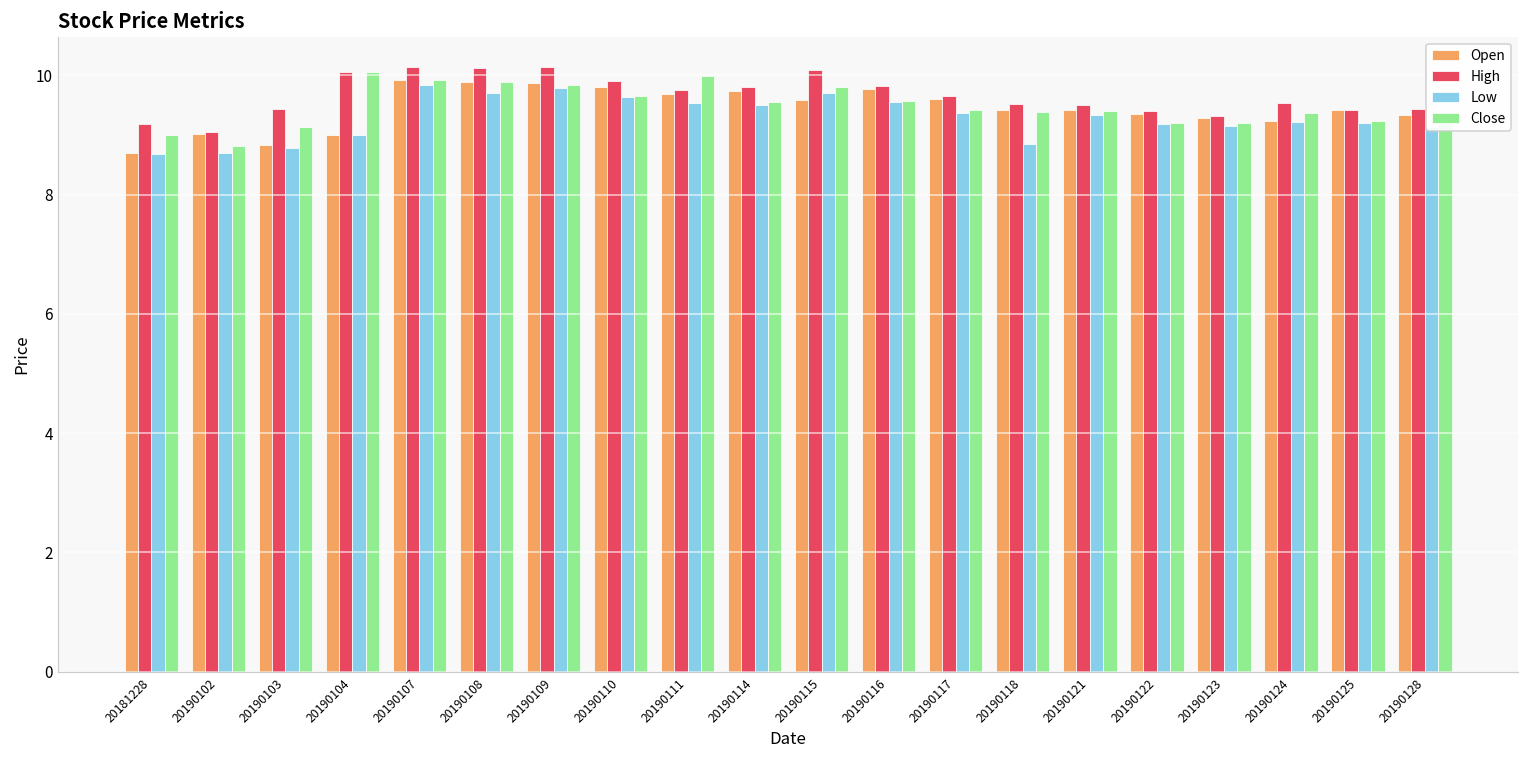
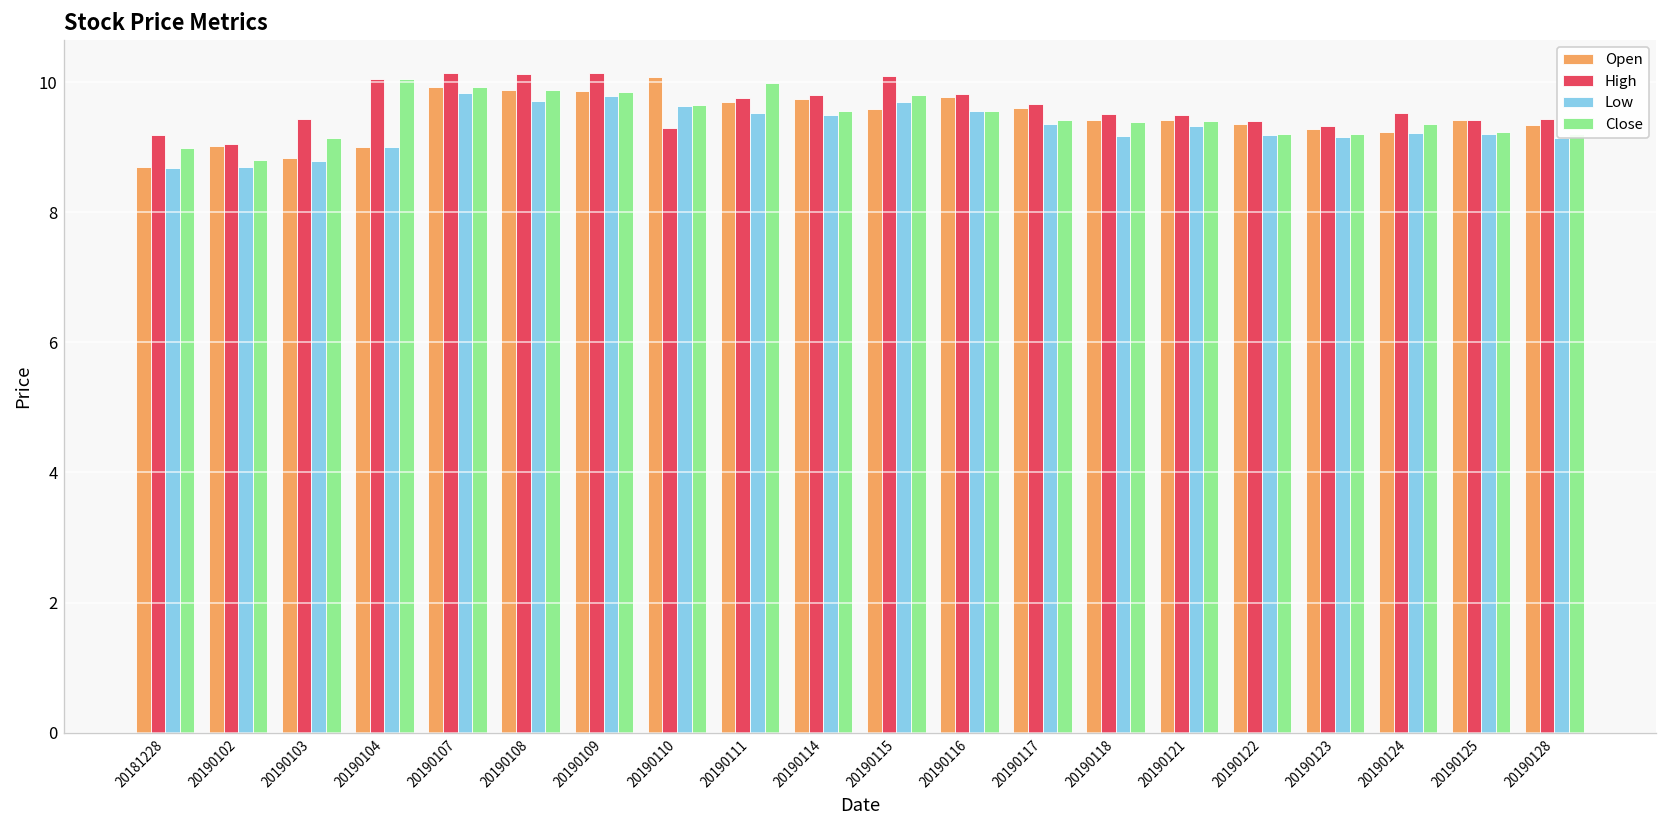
  {
    "Open": {
      "20181228": 8.7,
      "20190102": 9.0,
      "20190103": 8.8,
      "20190104": 9.0,
      "20190107": 9.9,
      "20190108": 9.9,
      "20190109": 9.9,
-     "20190110": 9.8,
+     "20190110": 10.1,
      "20190111": 9.7,
      "20190114": 9.7,
      "20190115": 9.6,
      "20190116": 9.8,
      "20190117": 9.6,
      "20190118": 9.4,
      "20190121": 9.4,
      "20190122": 9.4,
      "20190123": 9.3,
      "20190124": 9.2,
      "20190125": 9.4,
      "20190128": 9.3
    },
    "High": {
      "20181228": 9.2,
      "20190102": 9.1,
      "20190103": 9.4,
      "20190104": 10.1,
      "20190107": 10.1,
      "20190108": 10.1,
      "20190109": 10.1,
-     "20190110": 9.9,
+     "20190110": 9.3,
      "20190111": 9.8,
      "20190114": 9.8,
      "20190115": 10.1,
      "20190116": 9.8,
      "20190117": 9.7,
      "20190118": 9.5,
      "20190121": 9.5,
      "20190122": 9.4,
      "20190123": 9.3,
      "20190124": 9.5,
      "20190125": 9.4,
      "20190128": 9.4
    },
    "Low": {
      "20181228": 8.7,
      "20190102": 8.7,
      "20190103": 8.8,
      "20190104": 9.0,
      "20190107": 9.8,
      "20190108": 9.7,
      "20190109": 9.8,
      "20190110": 9.6,
      "20190111": 9.5,
      "20190114": 9.5,
      "20190115": 9.7,
      "20190116": 9.6,
      "20190117": 9.4,
-     "20190118": 8.8,
+     "20190118": 9.2,
      "20190121": 9.3,
      "20190122": 9.2,
      "20190123": 9.2,
      "20190124": 9.2,
      "20190125": 9.2
    },
    "Close": {
      "20181228": 9.0,
      "20190102": 8.8,
      "20190103": 9.1,
      "20190104": 10.1,
      "20190107": 9.9,
      "20190108": 9.9,
      "20190109": 9.8,
      "20190110": 9.7,
      "20190111": 10.0,
      "20190114": 9.6,
      "20190115": 9.8,
      "20190116": 9.6,
      "20190117": 9.4,
      "20190118": 9.4,
      "20190121": 9.4,
      "20190122": 9.2,
      "20190123": 9.2,
      "20190124": 9.4,
      "20190125": 9.2
    }
  }
